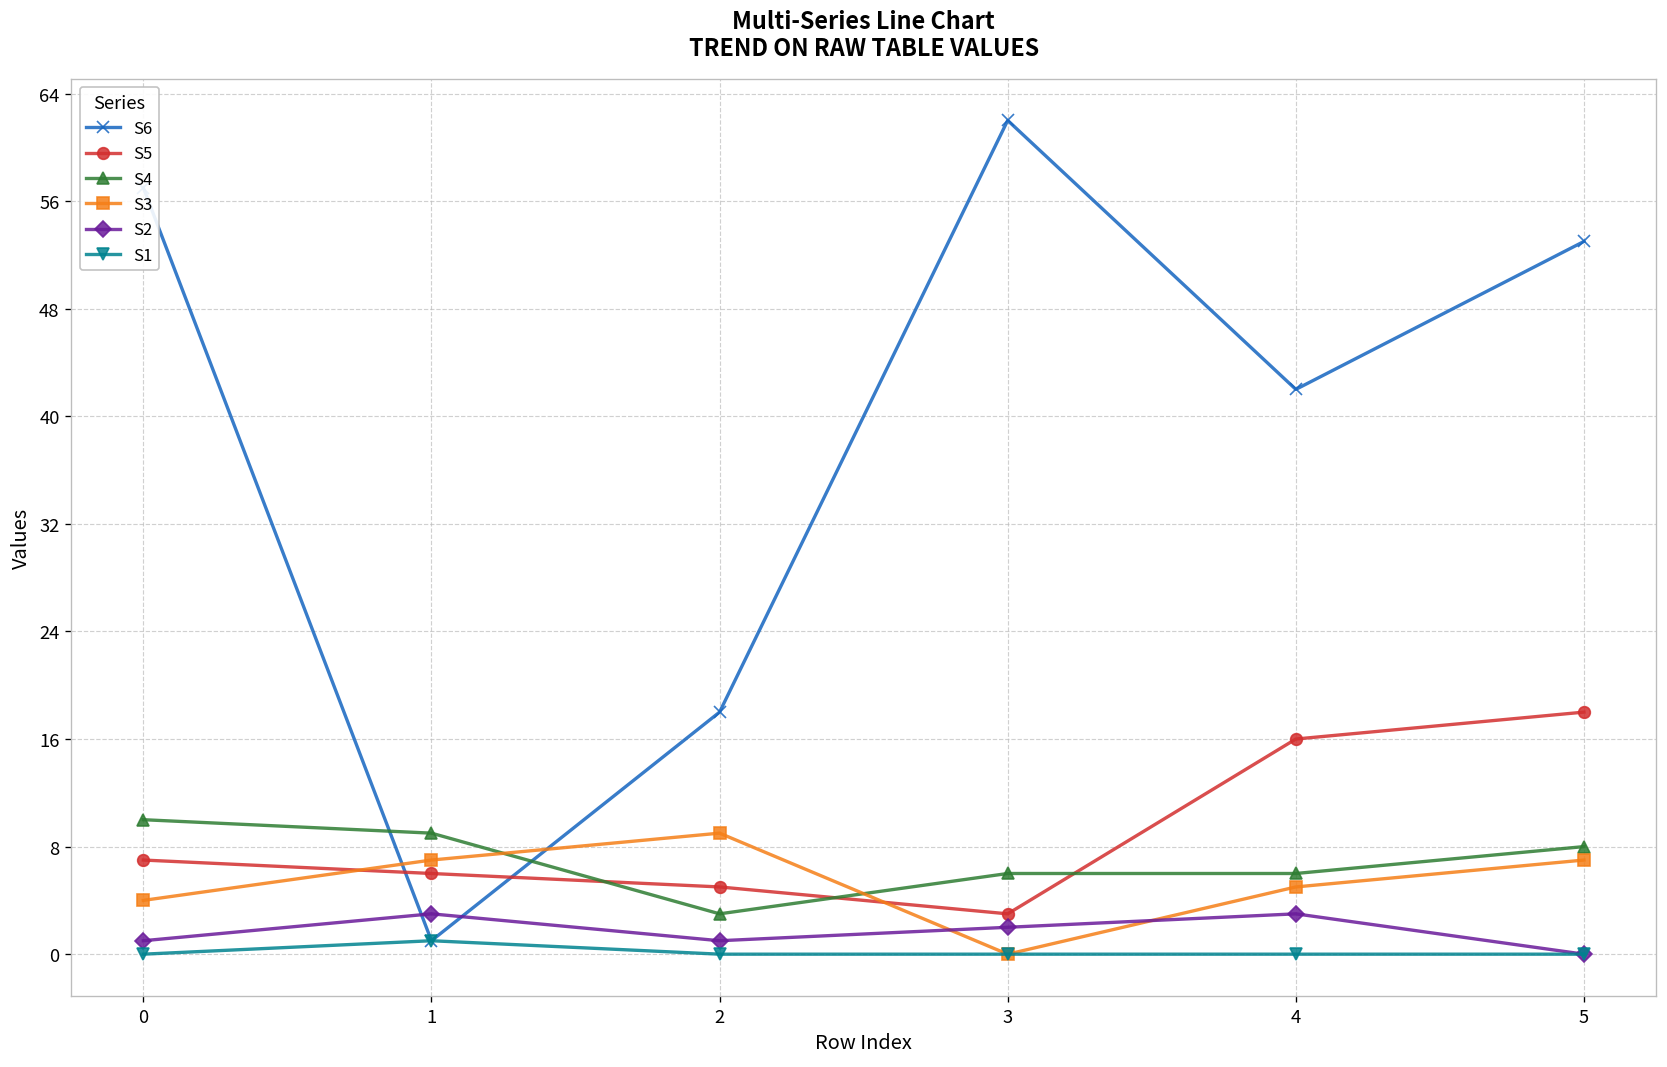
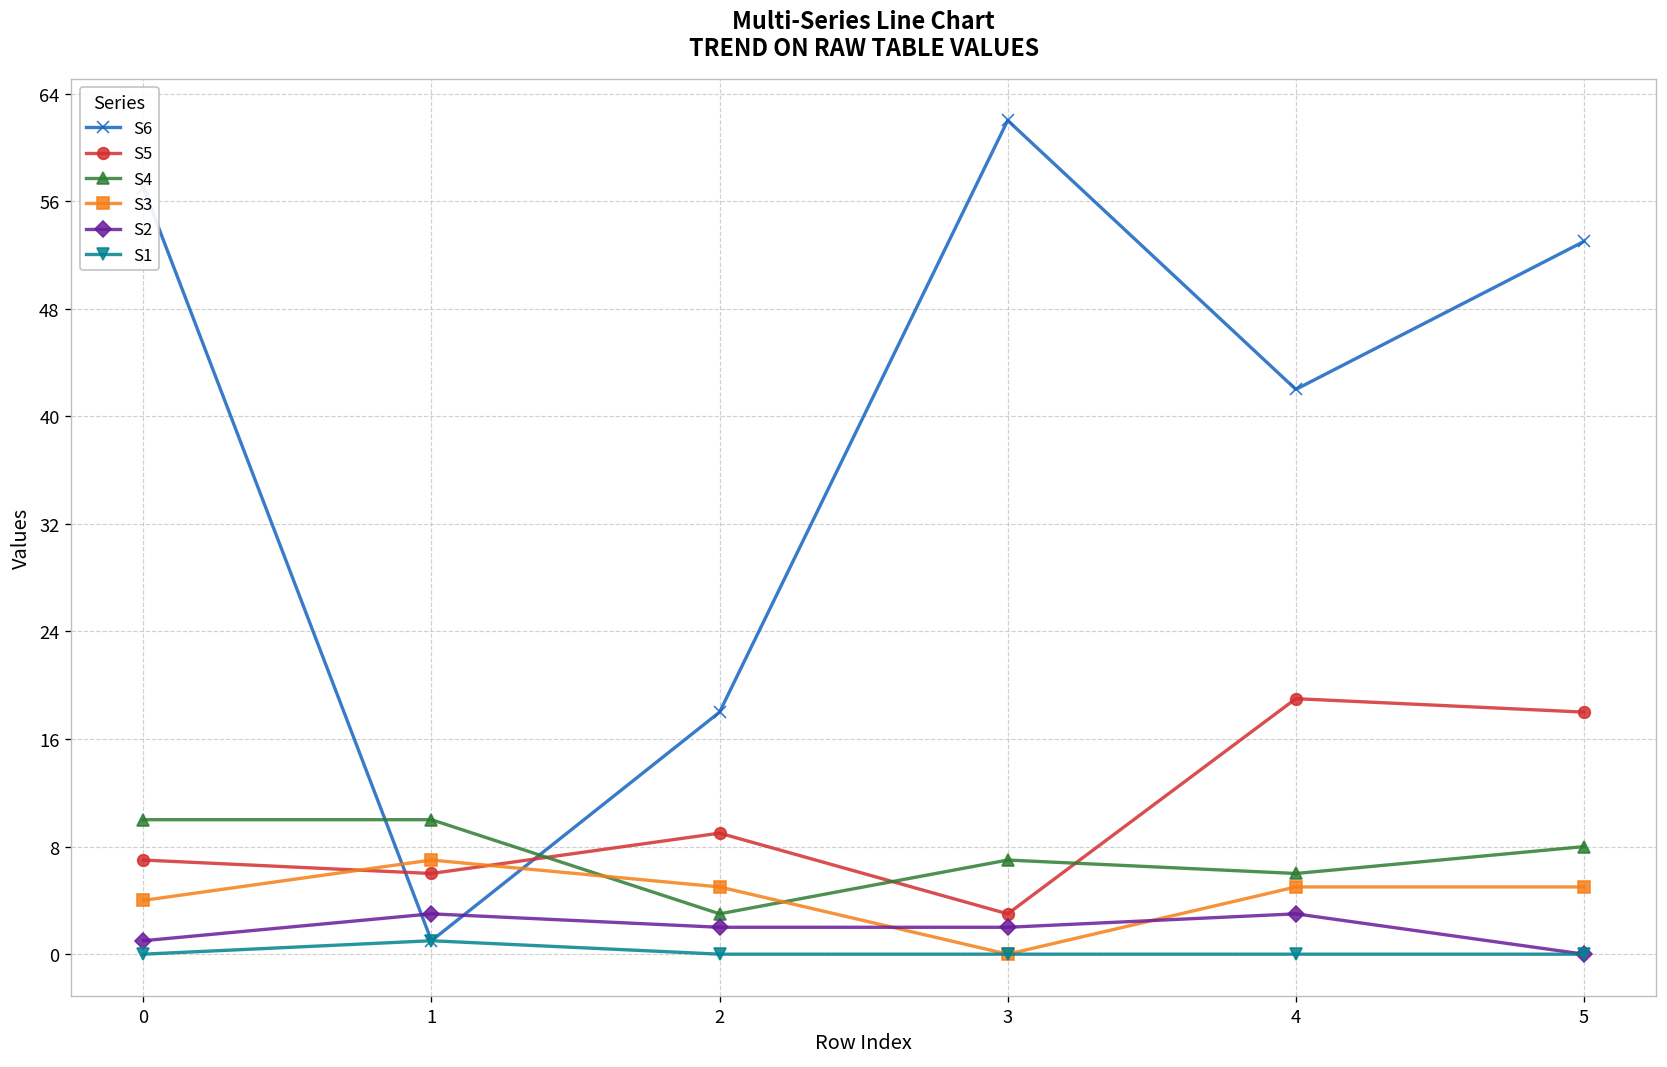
  {
    "S6": {
      "2": 18,
      "3": 62,
      "4": 42,
      "5": 53
    },
    "S5": {
      "0": 7,
      "1": 6,
-     "2": 5,
+     "2": 9,
      "3": 3,
-     "4": 16,
+     "4": 19,
      "5": 18
    },
    "S4": {
      "0": 10,
-     "1": 9,
+     "1": 10,
      "2": 3,
-     "3": 6,
+     "3": 7,
      "4": 6,
      "5": 8
    },
    "S3": {
      "0": 4,
      "1": 7,
-     "2": 9,
+     "2": 5,
      "4": 5,
-     "5": 7
+     "5": 5
    },
    "S2": {
      "0": 1,
      "1": 3,
-     "2": 1,
+     "2": 2,
      "3": 2,
      "4": 3
    },
    "S1": {
      "0": 0,
      "2": 0,
      "4": 0
    }
  }
